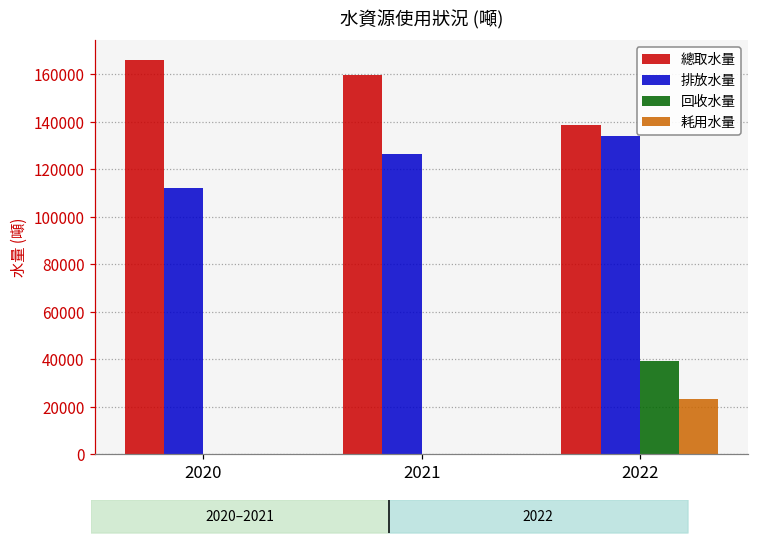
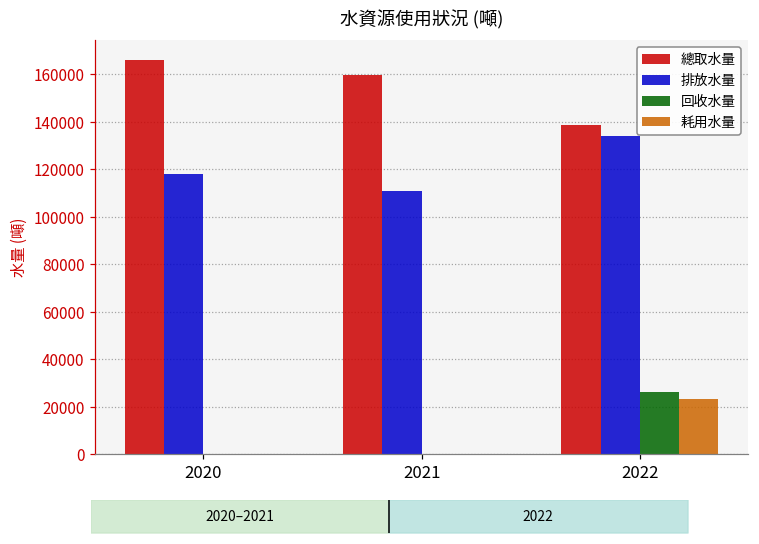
  {
    "總取水量": {
      "2020": 166000,
      "2021": 160000,
      "2022": 139000
    },
    "排放水量": {
-     "2020": 112000,
-     "2021": 126000,
+     "2020": 118000,
+     "2021": 111000,
      "2022": 134000
    },
    "回收水量": {
      "2020": 0,
      "2021": 0,
-     "2022": 39000
+     "2022": 26000
    },
    "耗用水量": {
      "2020": 0,
      "2021": 0,
      "2022": 23000
    }
  }
